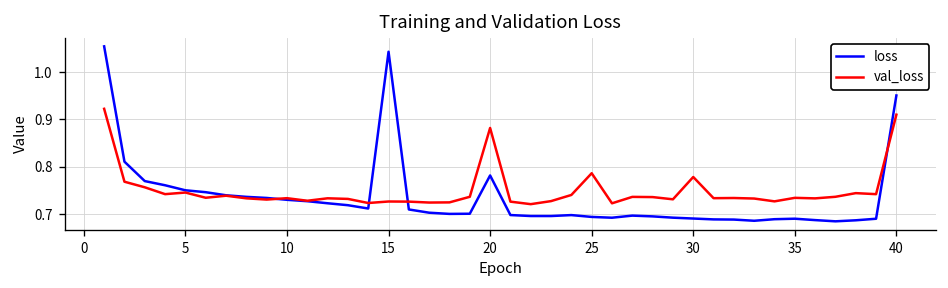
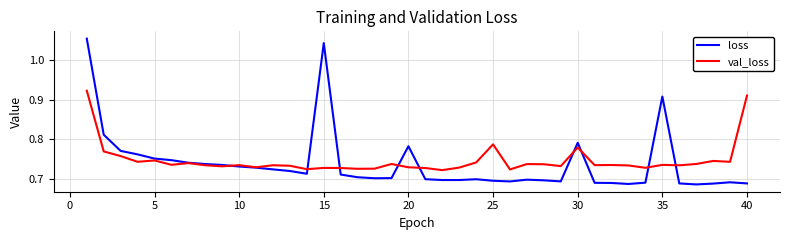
  {
    "loss": {
      "15": 1.04,
      "20": 0.78,
      "25": 0.69,
-     "30": 0.69,
-     "35": 0.69,
-     "40": 0.95
+     "30": 0.79,
+     "35": 0.91,
+     "40": 0.69
    },
    "val_loss": {
      "15": 0.73,
-     "20": 0.88,
+     "20": 0.73,
      "25": 0.79,
      "30": 0.78,
      "35": 0.73,
      "40": 0.91
    }
  }
